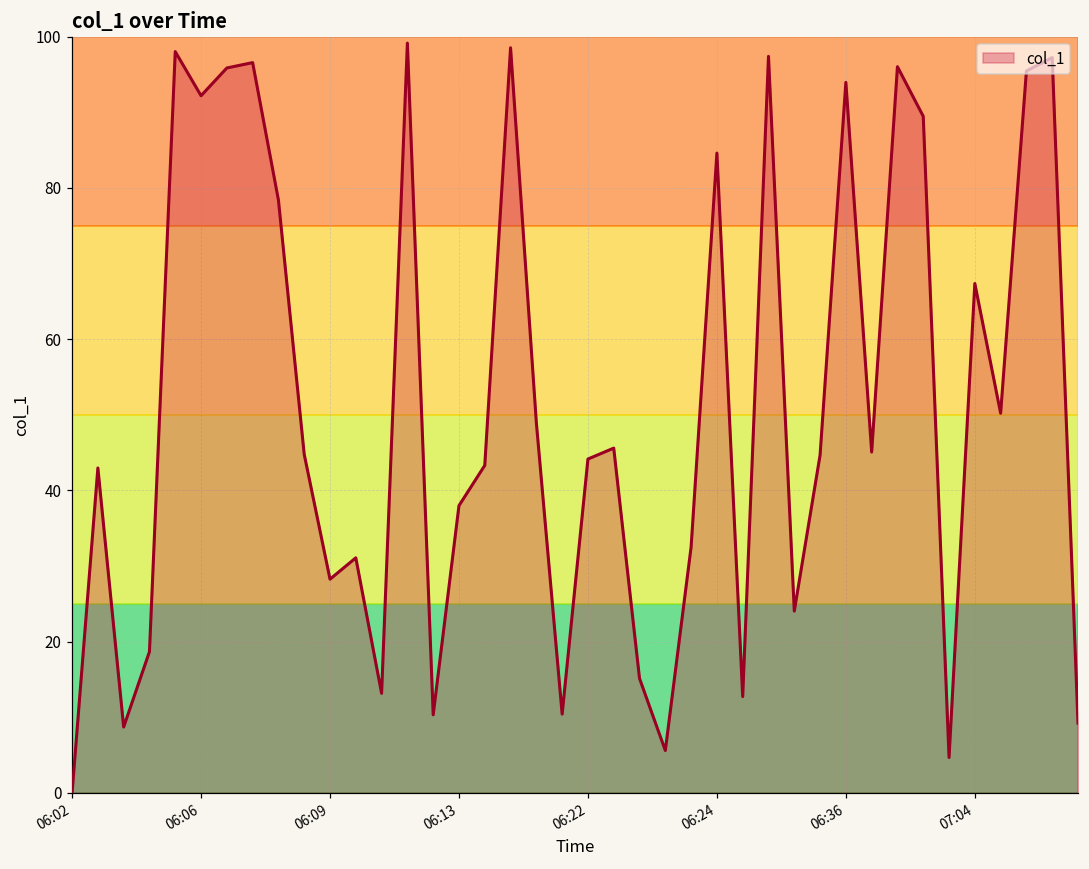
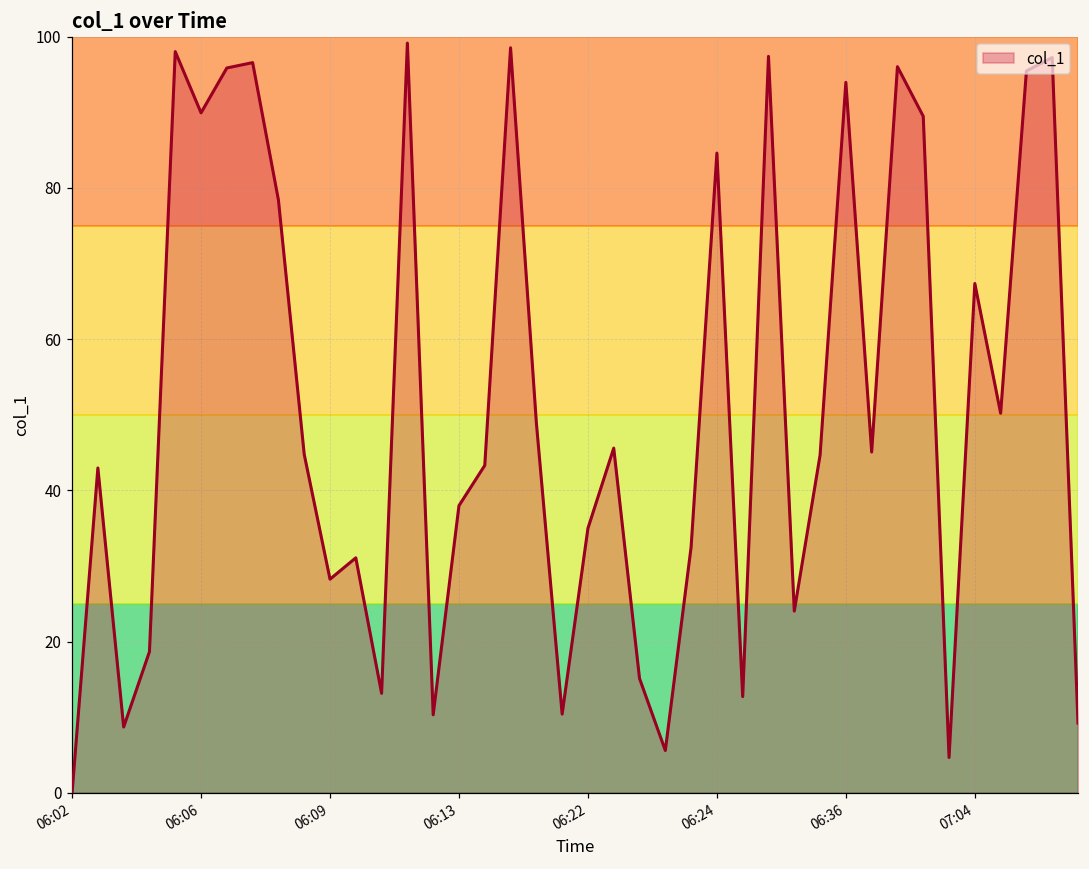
  {
    "06:02": 0,
-   "06:06": 92,
+   "06:06": 90,
    "06:09": 28,
    "06:13": 38,
-   "06:22": 44,
+   "06:22": 35,
    "06:24": 85,
    "06:36": 94,
    "07:04": 67
  }
